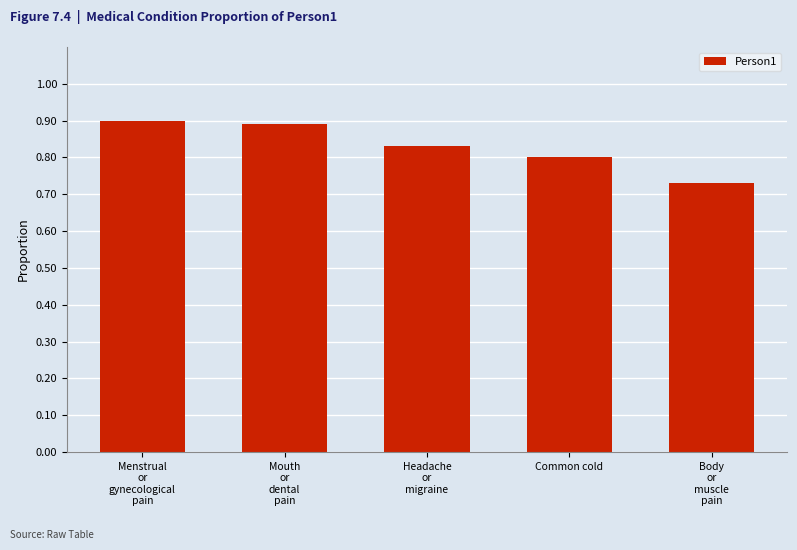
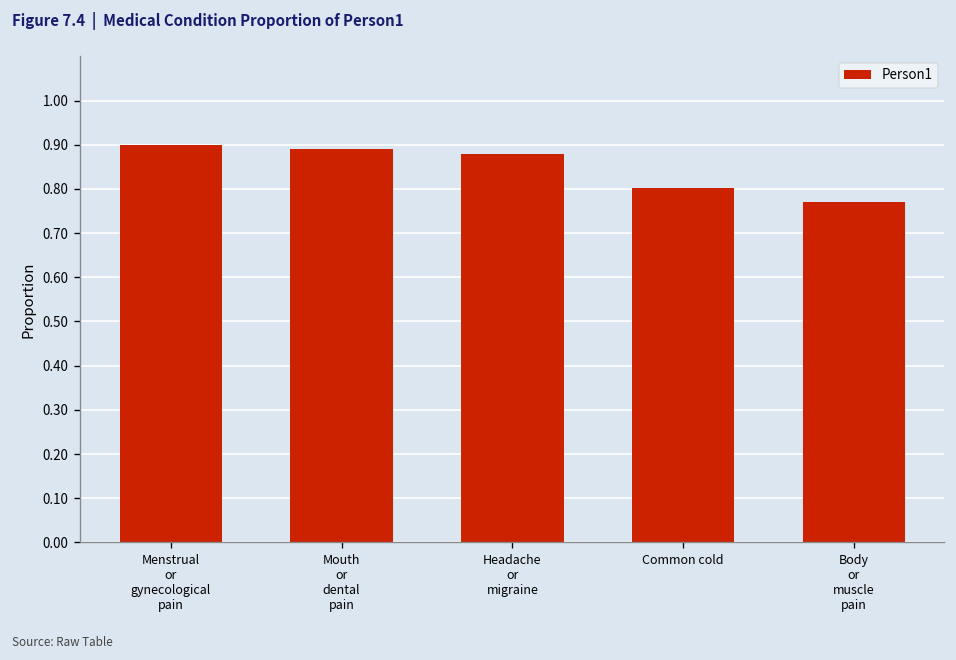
  {
    "Menstrual or gynecological pain": 0.90,
    "Mouth or dental pain": 0.89,
-   "Headache or migraine": 0.83,
+   "Headache or migraine": 0.88,
    "Common cold": 0.80,
-   "Body or muscle pain": 0.73
+   "Body or muscle pain": 0.77
  }
